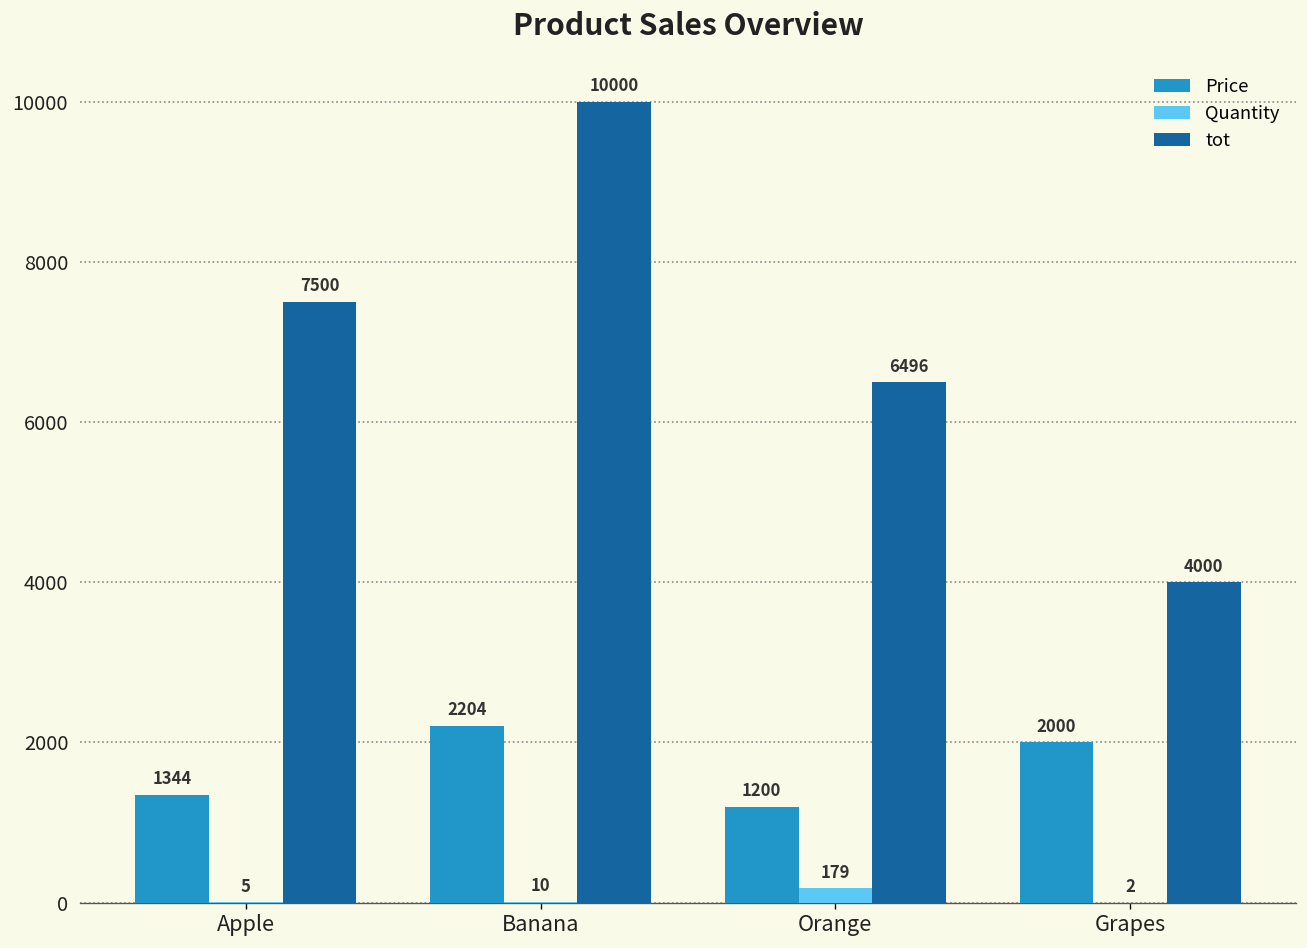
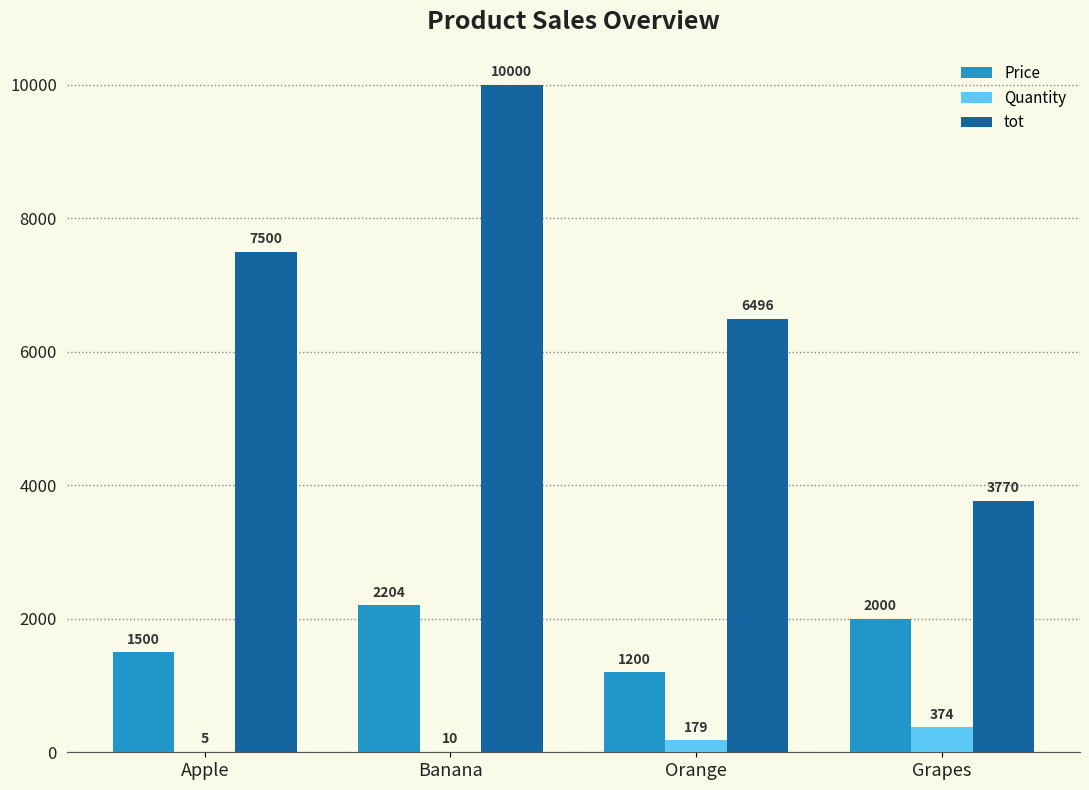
  {
    "Price": {
-     "Apple": 1344,
+     "Apple": 1500,
      "Banana": 2204,
      "Orange": 1200,
      "Grapes": 2000
    },
    "Quantity": {
      "Apple": 5,
      "Banana": 10,
      "Orange": 179,
-     "Grapes": 2
+     "Grapes": 374
    },
    "tot": {
      "Apple": 7500,
      "Banana": 10000,
      "Orange": 6496,
-     "Grapes": 4000
+     "Grapes": 3770
    }
  }
